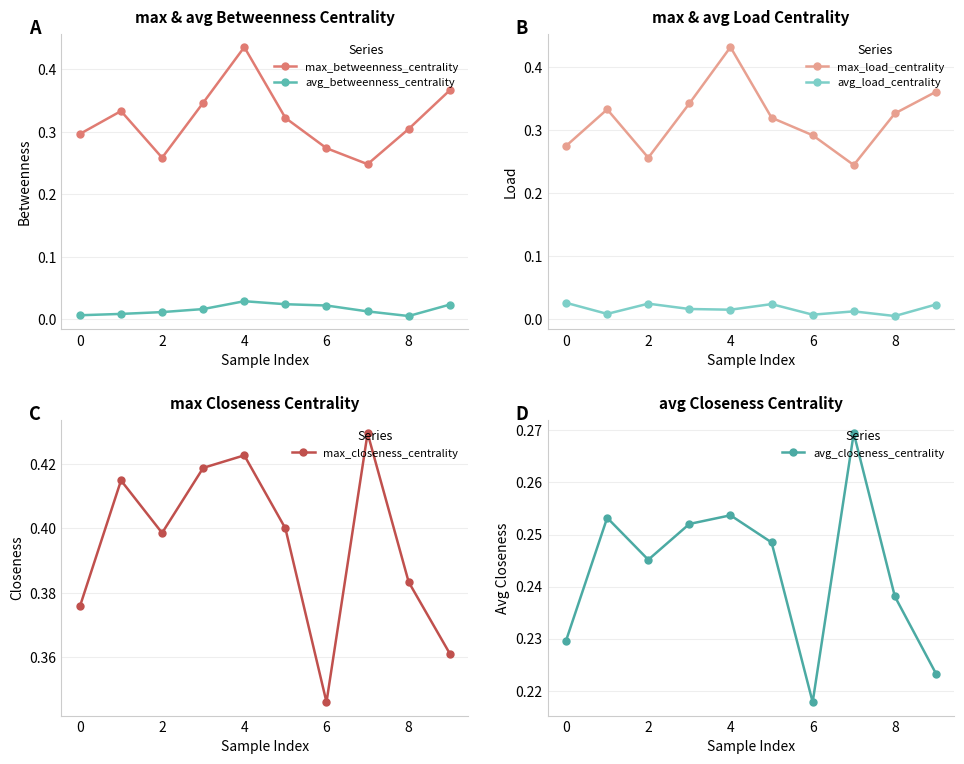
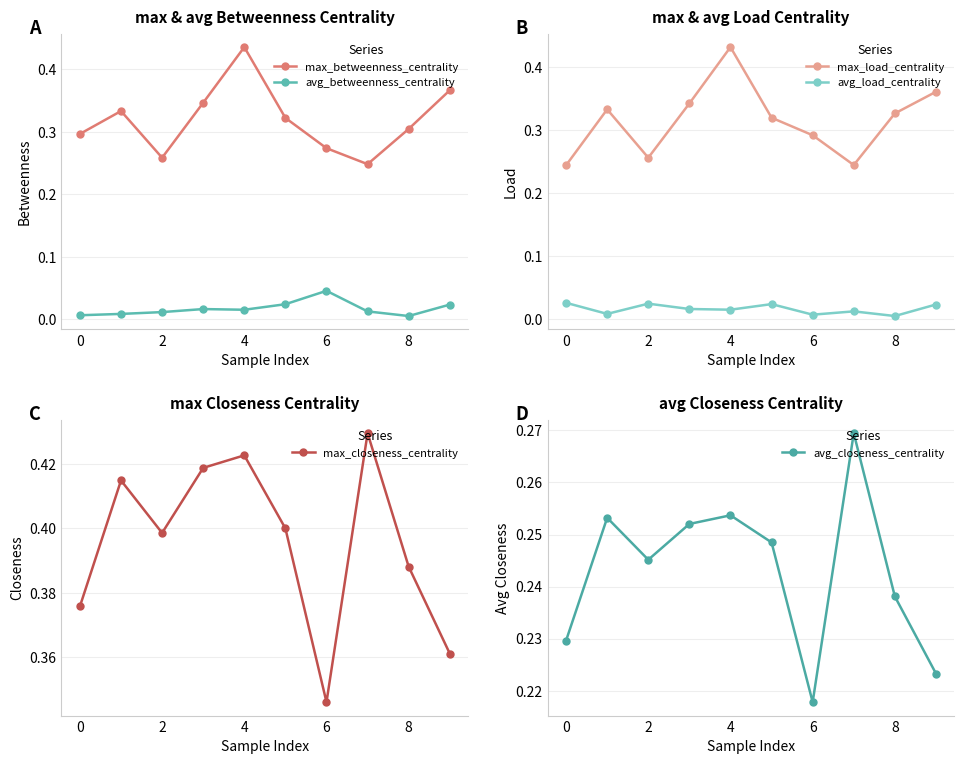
  {
    "max & avg Betweenness Centrality": {
      "max_betweenness_centrality": {
        "0": 0.30,
        "2": 0.26,
        "4": 0.44,
        "6": 0.27,
        "8": 0.30
      },
      "avg_betweenness_centrality": {
        "0": 0.01,
        "2": 0.01,
-       "4": 0.03,
-       "6": 0.02,
+       "4": 0.02,
+       "6": 0.05,
        "8": 0.01
      }
    },
    "max & avg Load Centrality": {
      "max_load_centrality": {
-       "0": 0.28,
+       "0": 0.24,
        "2": 0.26,
        "4": 0.43,
        "6": 0.29,
        "8": 0.33
      },
      "avg_load_centrality": {
        "0": 0.03,
        "2": 0.02,
        "4": 0.02,
        "6": 0.01,
        "8": 0.01
      }
    },
    "max Closeness Centrality": {
      "0": 0.376,
      "2": 0.399,
      "4": 0.423,
      "6": 0.346,
-     "8": 0.383
+     "8": 0.388
    },
    "avg Closeness Centrality": {
      "0": 0.230,
      "2": 0.245,
      "4": 0.254,
      "6": 0.218,
      "8": 0.238
    }
  }
